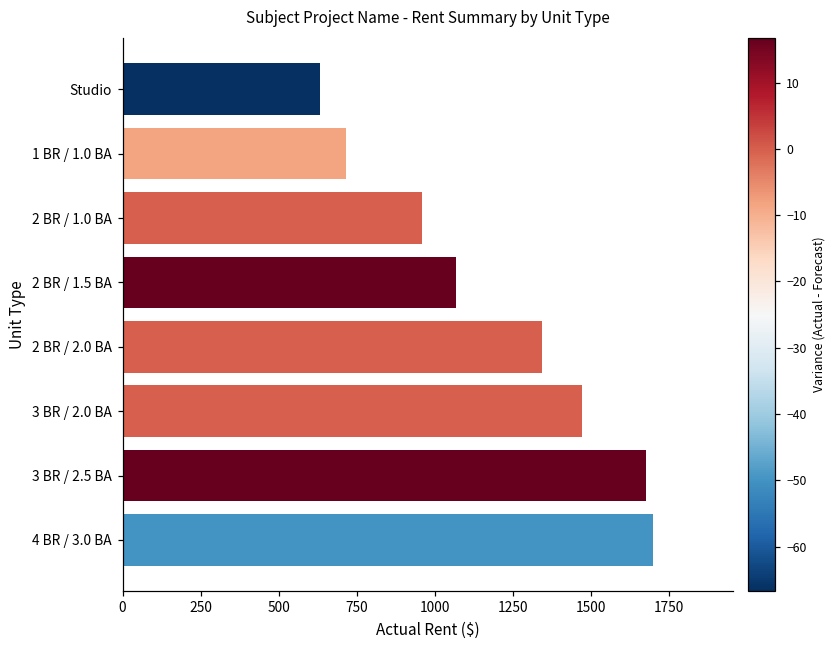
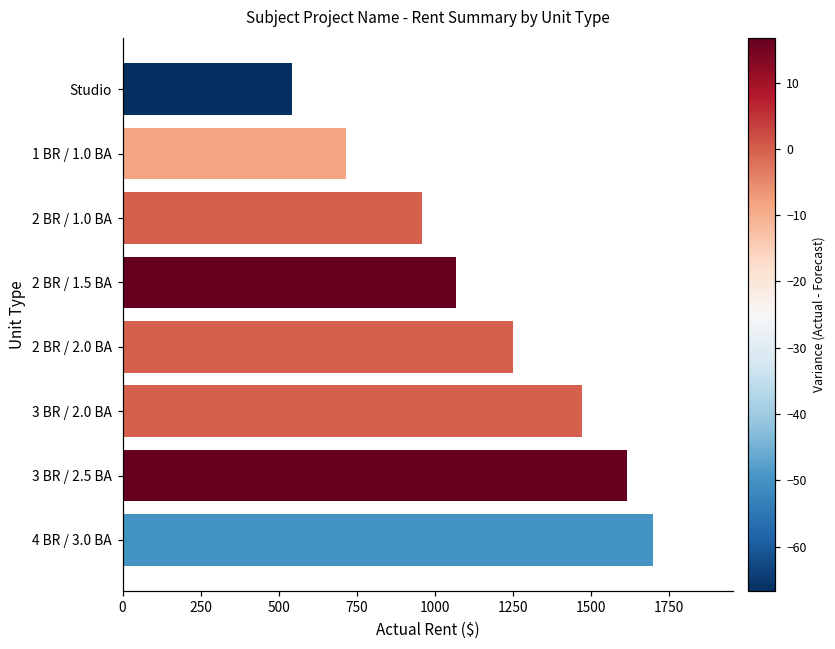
  {
-   "Studio": 630,
+   "Studio": 540,
    "1 BR / 1.0 BA": 720,
    "2 BR / 1.0 BA": 960,
    "2 BR / 1.5 BA": 1070,
-   "2 BR / 2.0 BA": 1340,
+   "2 BR / 2.0 BA": 1250,
    "3 BR / 2.0 BA": 1470,
-   "3 BR / 2.5 BA": 1670,
+   "3 BR / 2.5 BA": 1620,
    "4 BR / 3.0 BA": 1700
  }
